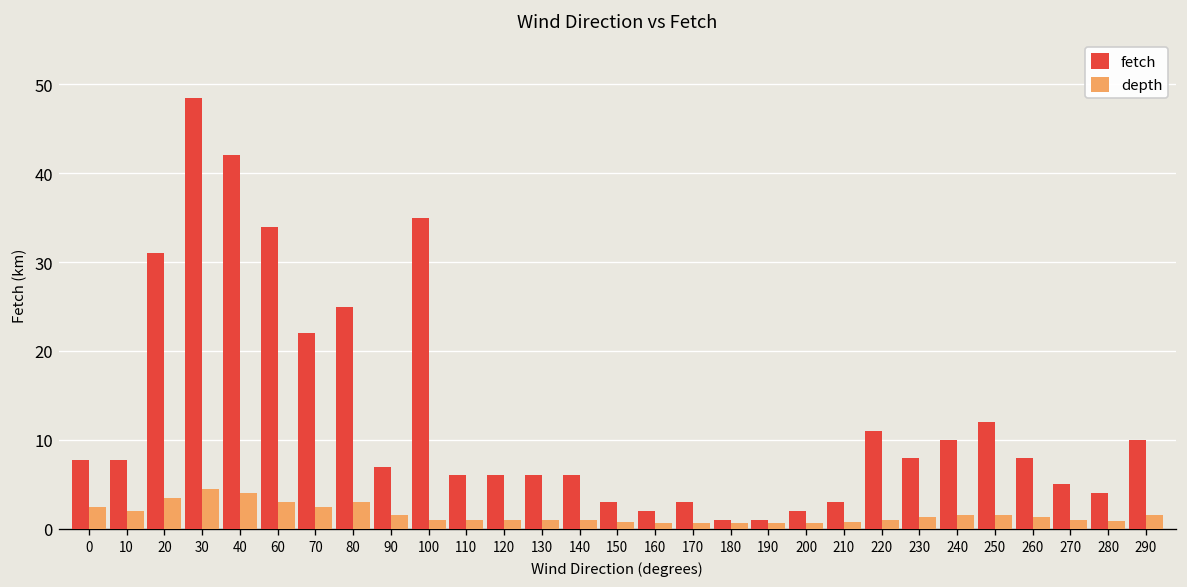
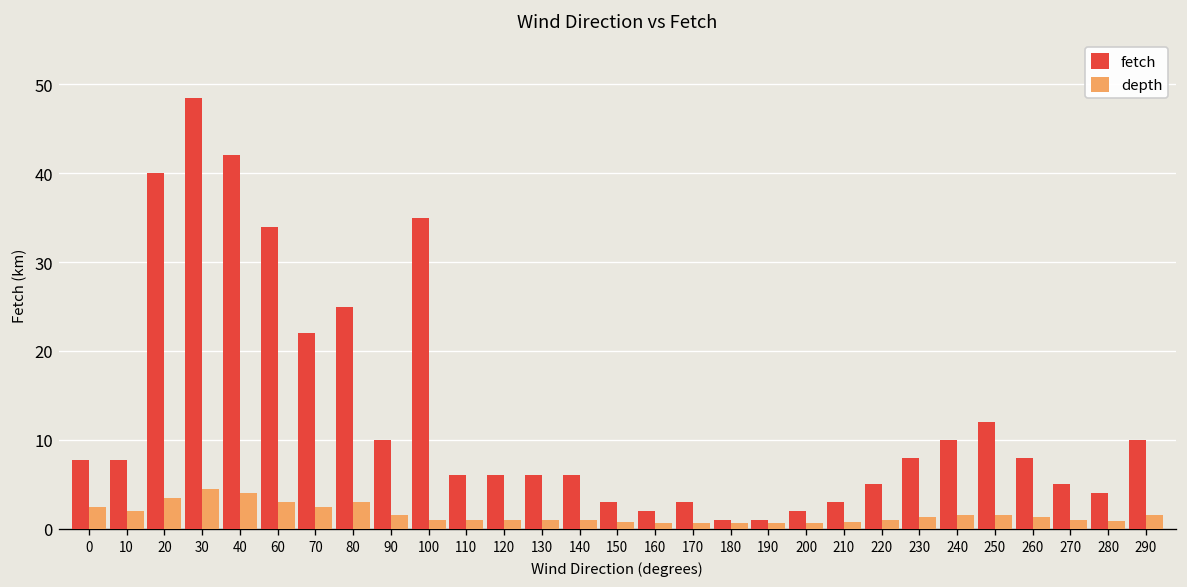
  {
    "fetch": {
      "0": 8,
      "10": 8,
-     "20": 31,
+     "20": 40,
      "30": 49,
      "40": 42,
      "60": 34,
      "70": 22,
      "80": 25,
-     "90": 7,
+     "90": 10,
      "100": 35,
      "110": 6,
      "120": 6,
      "130": 6,
      "140": 6,
      "150": 3,
      "160": 2,
      "170": 3,
      "180": 1,
      "190": 1,
      "200": 2,
      "210": 3,
-     "220": 11,
+     "220": 5,
      "230": 8,
      "240": 10,
      "250": 12,
      "260": 8,
      "270": 5,
      "280": 4,
      "290": 10
    },
    "depth": {
      "0": 3,
      "10": 2,
      "20": 4,
      "30": 5,
      "40": 4,
      "60": 3,
      "70": 3,
      "80": 3,
      "90": 2,
      "100": 1,
      "110": 1,
      "120": 1,
      "130": 1,
      "140": 1,
      "150": 1,
      "160": 1,
      "170": 1,
      "180": 1,
      "190": 1,
      "200": 1,
      "210": 1,
      "220": 1,
      "230": 1,
      "240": 2,
      "250": 2,
      "260": 1,
      "270": 1,
      "280": 1,
      "290": 2
    }
  }
